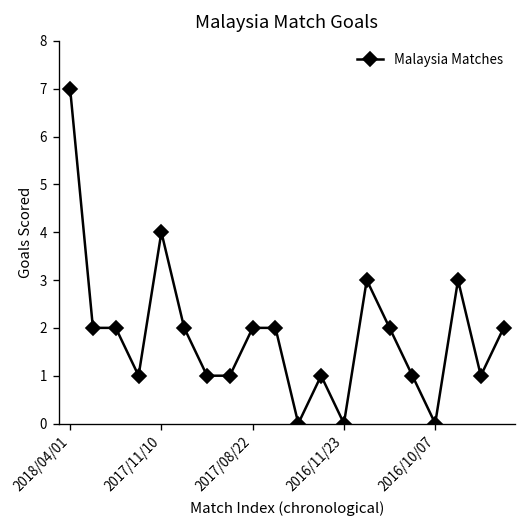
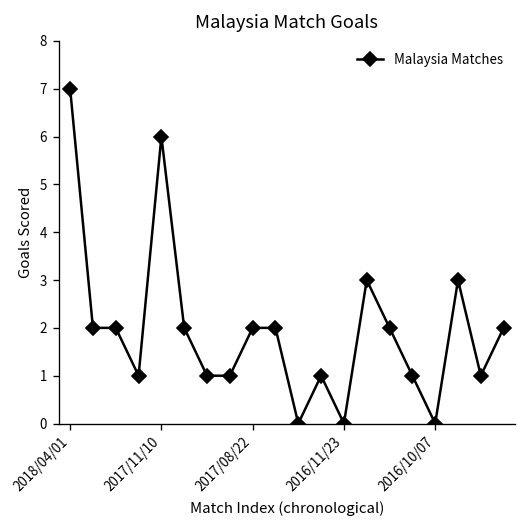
  {
    "2018/04/01": 7,
-   "2017/11/10": 4,
+   "2017/11/10": 6,
    "2017/08/22": 2,
    "2016/11/23": 0,
    "2016/10/07": 0
  }
